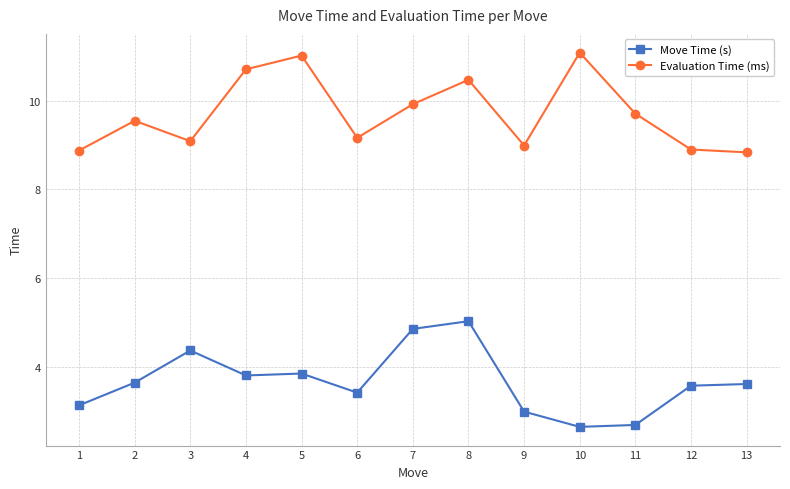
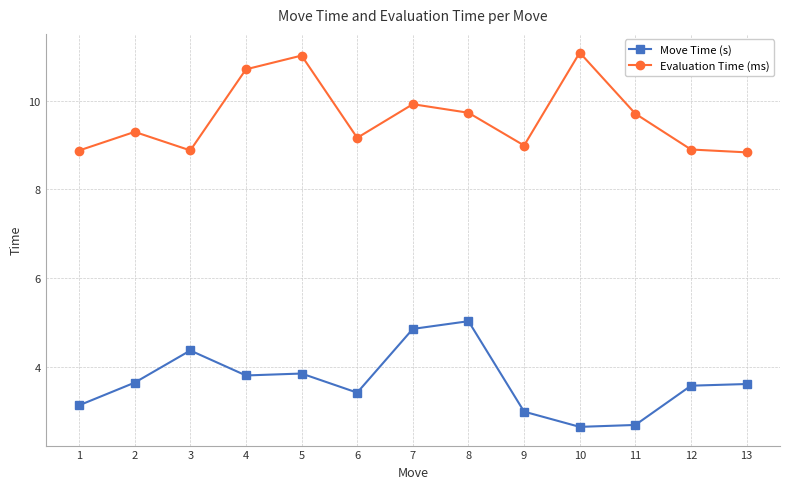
  {
    "Move Time (s)": {
      "1": 3.1,
      "2": 3.6,
      "3": 4.4,
      "4": 3.8,
      "5": 3.9,
      "6": 3.4,
      "7": 4.9,
      "8": 5.0,
      "9": 3.0,
      "10": 2.7,
      "11": 2.7,
      "12": 3.6,
      "13": 3.6
    },
    "Evaluation Time (ms)": {
      "1": 8.9,
-     "2": 9.5,
-     "3": 9.1,
+     "2": 9.3,
+     "3": 8.9,
      "4": 10.7,
      "5": 11.0,
      "6": 9.2,
      "7": 9.9,
-     "8": 10.5,
+     "8": 9.7,
      "9": 9.0,
      "10": 11.1,
      "11": 9.7,
      "12": 8.9,
      "13": 8.8
    }
  }
